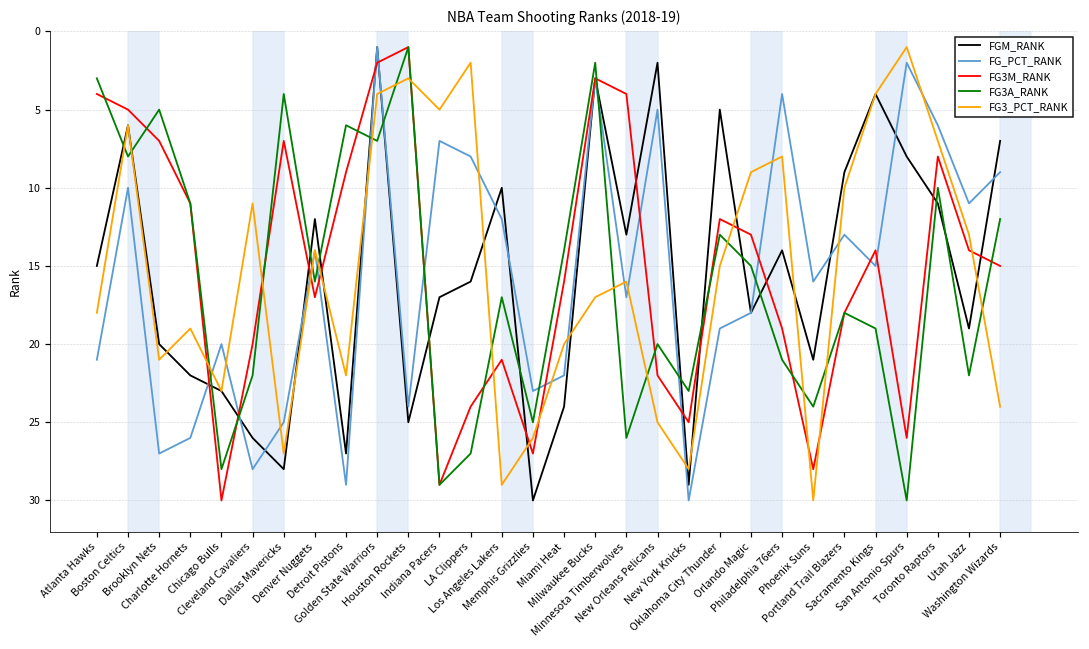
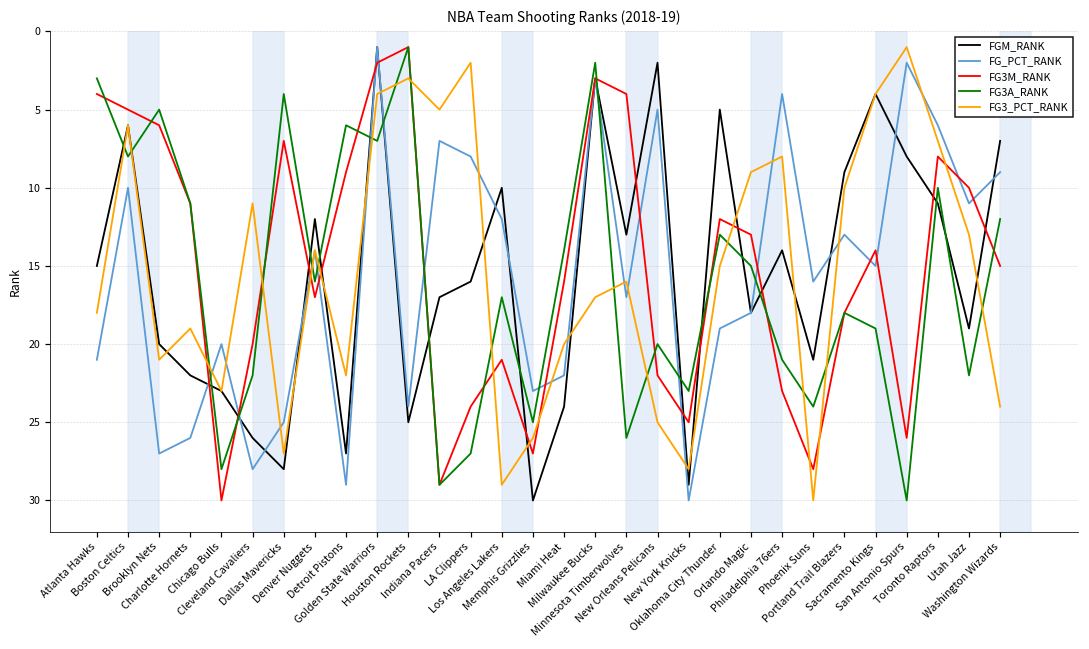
  {
    "FGM_RANK": {
      "Atlanta Hawks": 15,
      "Brooklyn Nets": 20,
      "Charlotte Hornets": 22,
      "Cleveland Cavaliers": 26,
      "Dallas Mavericks": 28,
      "Denver Nuggets": 12,
      "Detroit Pistons": 27,
      "Houston Rockets": 25,
      "Indiana Pacers": 17,
      "LA Clippers": 16,
      "Los Angeles Lakers": 10,
      "Memphis Grizzlies": 30,
      "Miami Heat": 24,
      "Minnesota Timberwolves": 13,
      "New Orleans Pelicans": 2,
      "New York Knicks": 29,
      "Oklahoma City Thunder": 5,
      "Philadelphia 76ers": 14,
      "Phoenix Suns": 21,
      "Portland Trail Blazers": 9,
      "San Antonio Spurs": 8,
      "Toronto Raptors": 11,
      "Utah Jazz": 19,
      "Washington Wizards": 7
    },
    "FG_PCT_RANK": {
      "Atlanta Hawks": 21,
      "Boston Celtics": 10,
      "Brooklyn Nets": 27,
      "Charlotte Hornets": 26,
      "Chicago Bulls": 20,
      "Cleveland Cavaliers": 28,
      "Dallas Mavericks": 25,
      "Detroit Pistons": 29,
      "Houston Rockets": 24,
      "Indiana Pacers": 7,
      "LA Clippers": 8,
      "Los Angeles Lakers": 12,
      "Memphis Grizzlies": 23,
      "Miami Heat": 22,
      "Minnesota Timberwolves": 17,
      "New Orleans Pelicans": 5,
      "New York Knicks": 30,
      "Oklahoma City Thunder": 19,
      "Philadelphia 76ers": 4,
      "Phoenix Suns": 16,
      "Portland Trail Blazers": 13,
      "Sacramento Kings": 15,
      "San Antonio Spurs": 2,
      "Toronto Raptors": 6,
      "Utah Jazz": 11,
      "Washington Wizards": 9
    },
    "FG3M_RANK": {
      "Atlanta Hawks": 4,
      "Boston Celtics": 5,
-     "Brooklyn Nets": 7,
+     "Brooklyn Nets": 6,
      "Chicago Bulls": 30,
      "Cleveland Cavaliers": 20,
      "Dallas Mavericks": 7,
      "Denver Nuggets": 17,
      "Detroit Pistons": 9,
      "Golden State Warriors": 2,
      "LA Clippers": 24,
      "Los Angeles Lakers": 21,
      "Memphis Grizzlies": 27,
      "Miami Heat": 16,
      "Minnesota Timberwolves": 4,
      "New Orleans Pelicans": 22,
      "New York Knicks": 25,
      "Oklahoma City Thunder": 12,
      "Orlando Magic": 13,
-     "Philadelphia 76ers": 19,
+     "Philadelphia 76ers": 23,
      "Phoenix Suns": 28,
      "Sacramento Kings": 14,
      "San Antonio Spurs": 26,
      "Toronto Raptors": 8,
-     "Utah Jazz": 14,
+     "Utah Jazz": 10,
      "Washington Wizards": 15
    },
    "FG3A_RANK": {
      "Atlanta Hawks": 3,
      "Boston Celtics": 8,
      "Brooklyn Nets": 5,
      "Chicago Bulls": 28,
      "Cleveland Cavaliers": 22,
      "Dallas Mavericks": 4,
      "Denver Nuggets": 16,
      "Detroit Pistons": 6,
      "Golden State Warriors": 7,
      "LA Clippers": 27,
      "Los Angeles Lakers": 17,
      "Memphis Grizzlies": 25,
      "Miami Heat": 14,
      "Milwaukee Bucks": 2,
      "Minnesota Timberwolves": 26,
      "New Orleans Pelicans": 20,
      "New York Knicks": 23,
      "Oklahoma City Thunder": 13,
      "Orlando Magic": 15,
      "Philadelphia 76ers": 21,
      "Phoenix Suns": 24,
      "Sacramento Kings": 19,
      "San Antonio Spurs": 30,
      "Toronto Raptors": 10,
      "Utah Jazz": 22,
      "Washington Wizards": 12
    },
    "FG3_PCT_RANK": {
      "Atlanta Hawks": 18,
      "Brooklyn Nets": 21,
      "Charlotte Hornets": 19,
      "Cleveland Cavaliers": 11,
      "Dallas Mavericks": 27,
      "Detroit Pistons": 22,
      "Golden State Warriors": 4,
      "Houston Rockets": 3,
      "Indiana Pacers": 5,
      "LA Clippers": 2,
      "Los Angeles Lakers": 29,
      "Memphis Grizzlies": 26,
      "Miami Heat": 20,
      "Milwaukee Bucks": 17,
      "Minnesota Timberwolves": 16,
      "New Orleans Pelicans": 25,
      "New York Knicks": 28,
      "Oklahoma City Thunder": 15,
      "Orlando Magic": 9,
      "Philadelphia 76ers": 8,
      "Phoenix Suns": 30,
      "Portland Trail Blazers": 10,
      "San Antonio Spurs": 1,
      "Toronto Raptors": 7,
      "Utah Jazz": 13,
      "Washington Wizards": 24
    }
  }
